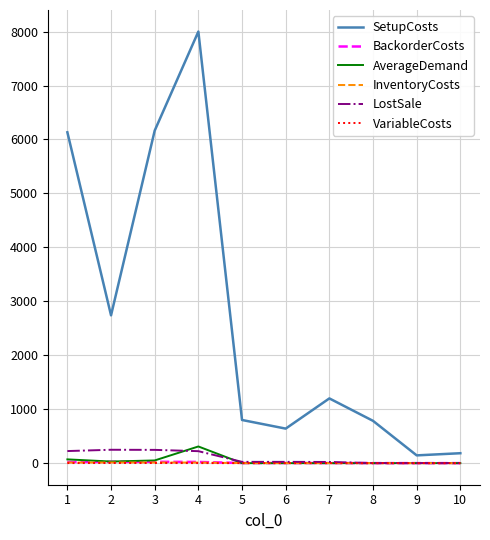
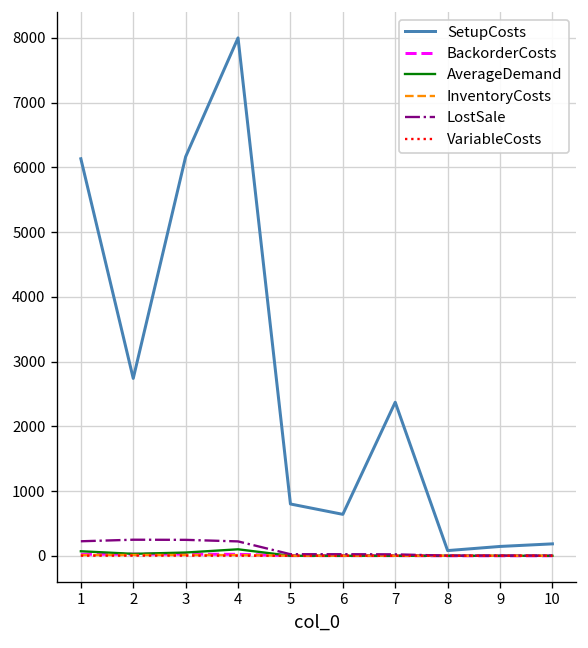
  {
    "SetupCosts": {
      "1": 6100,
      "2": 2700,
      "3": 6200,
      "4": 8000,
      "5": 800,
      "6": 600,
-     "7": 1200,
-     "8": 800,
+     "7": 2400,
+     "8": 100,
      "9": 100,
      "10": 200
    },
    "AverageDemand": {
-     "4": 300
+     "4": 100
    },
    "LostSale": {
      "1": 200,
      "2": 200,
      "3": 200,
      "4": 200
    }
  }
